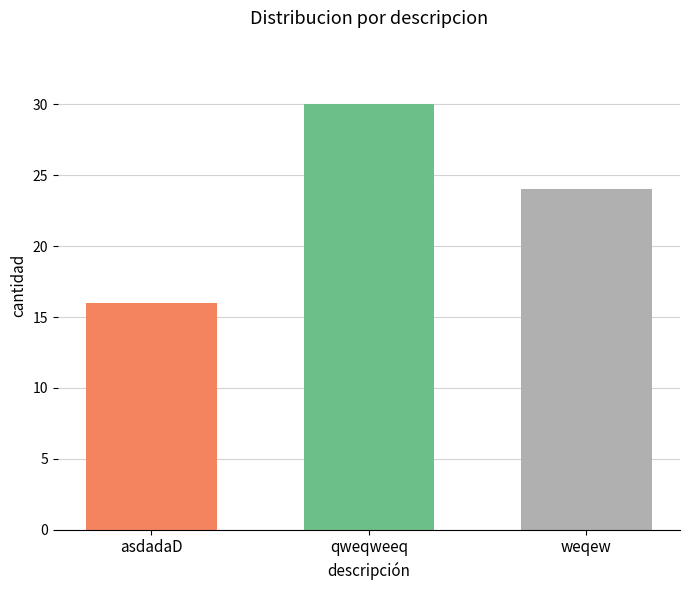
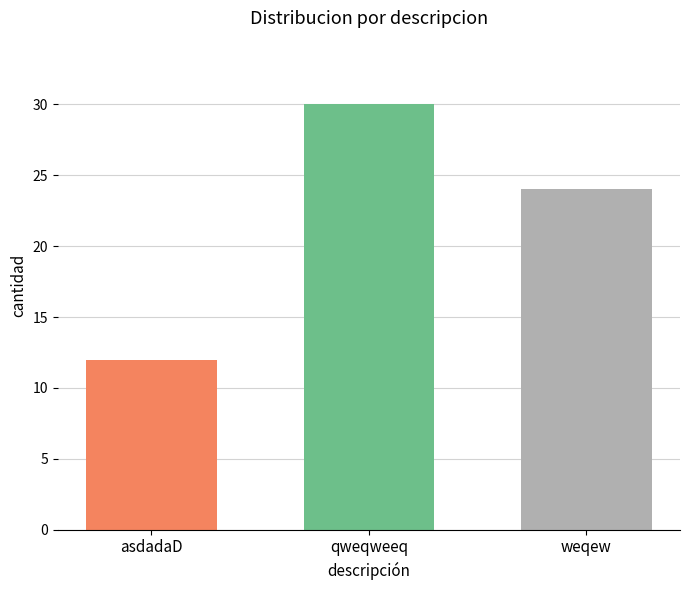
  {
-   "asdadaD": 16,
+   "asdadaD": 12,
    "qweqweeq": 30,
    "weqew": 24
  }
